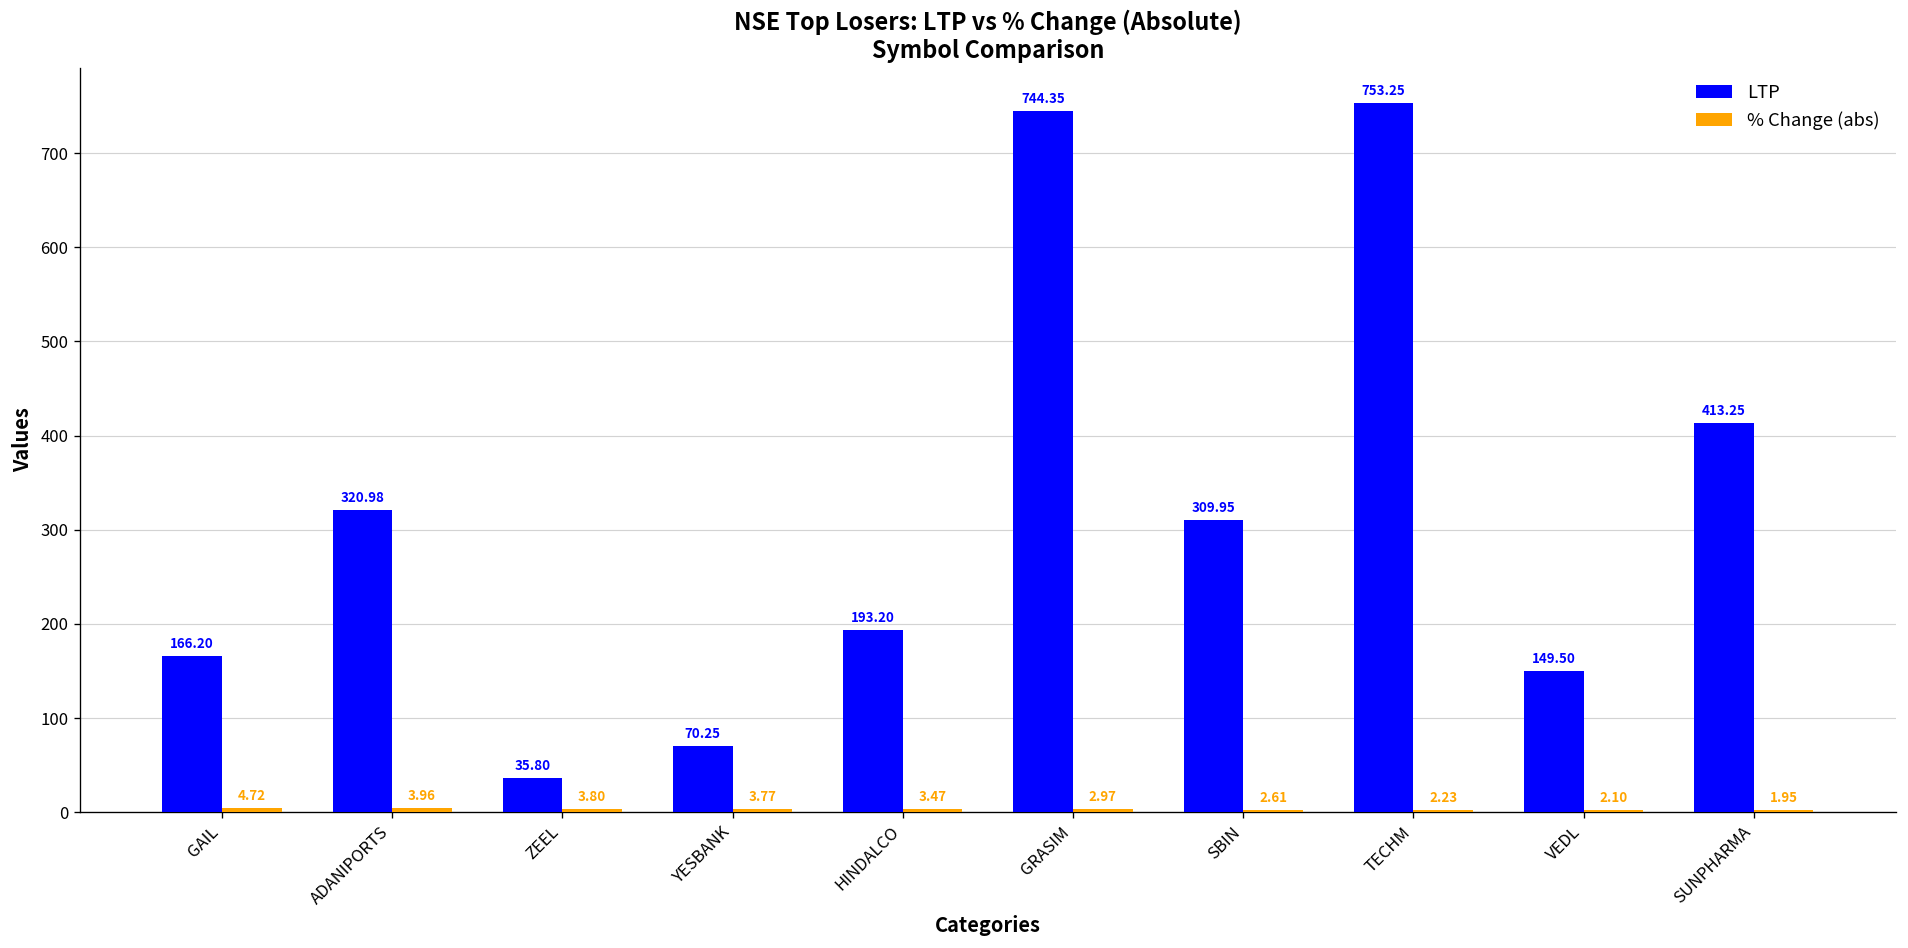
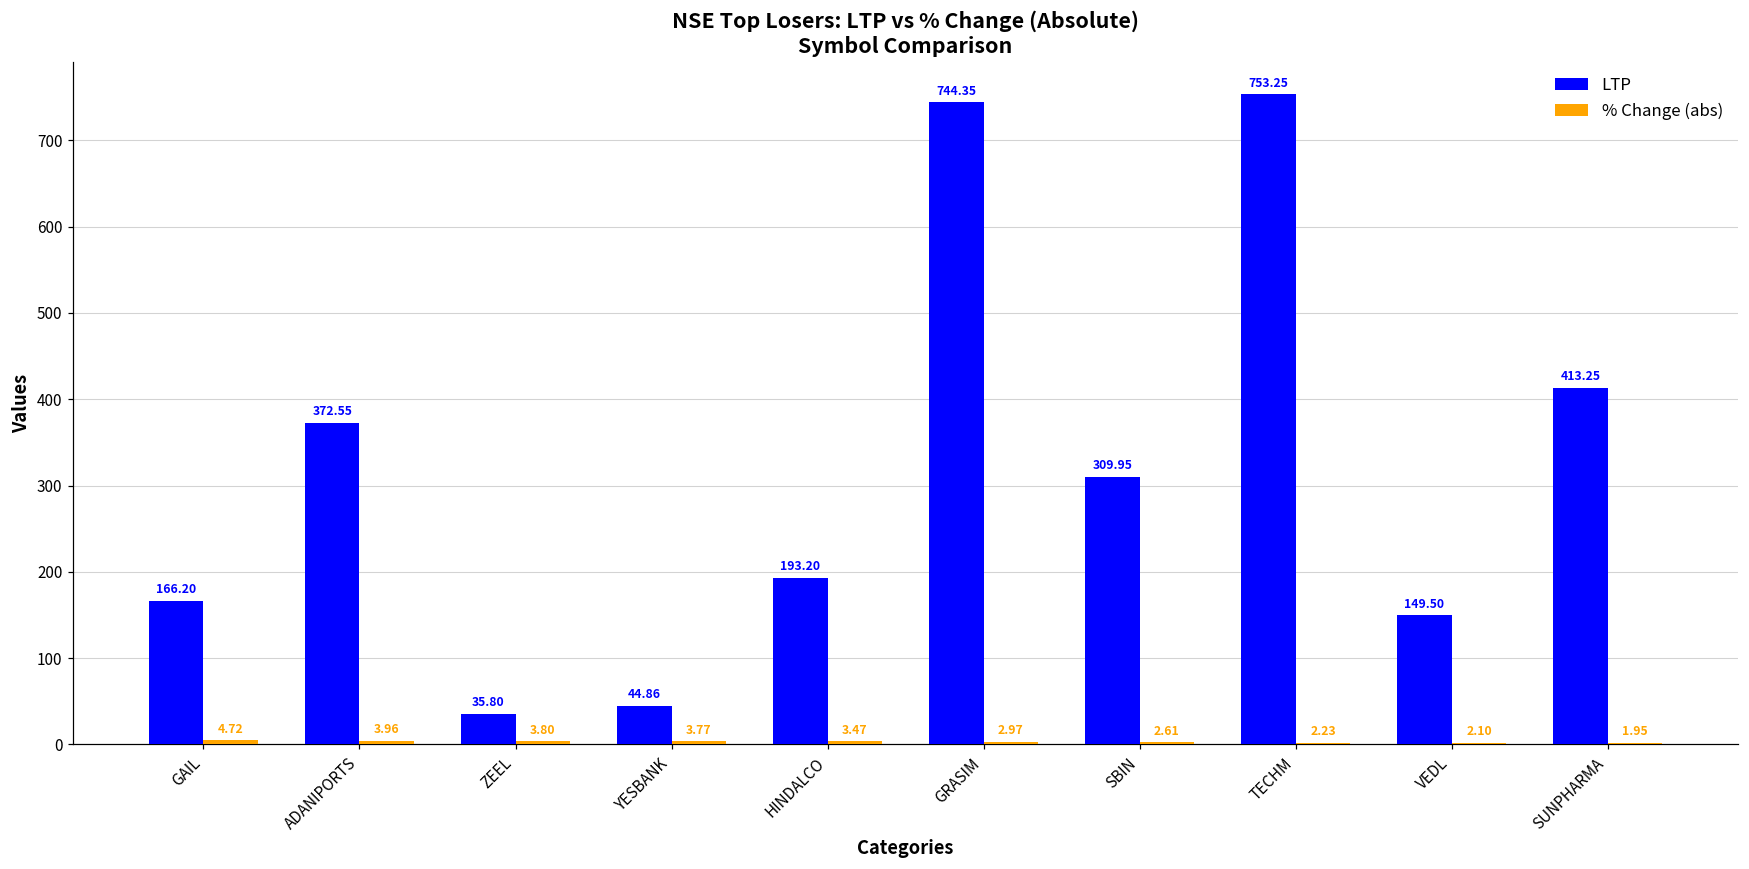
  {
    "LTP": {
      "GAIL": 166.20,
-     "ADANIPORTS": 320.98,
+     "ADANIPORTS": 372.55,
      "ZEEL": 35.80,
-     "YESBANK": 70.25,
+     "YESBANK": 44.86,
      "HINDALCO": 193.20,
      "GRASIM": 744.35,
      "SBIN": 309.95,
      "TECHM": 753.25,
      "VEDL": 149.50,
      "SUNPHARMA": 413.25
    },
    "% Change (abs)": {
      "GAIL": 4.72,
      "ADANIPORTS": 3.96,
      "ZEEL": 3.80,
      "YESBANK": 3.77,
      "HINDALCO": 3.47,
      "GRASIM": 2.97,
      "SBIN": 2.61,
      "TECHM": 2.23,
      "VEDL": 2.10,
      "SUNPHARMA": 1.95
    }
  }
